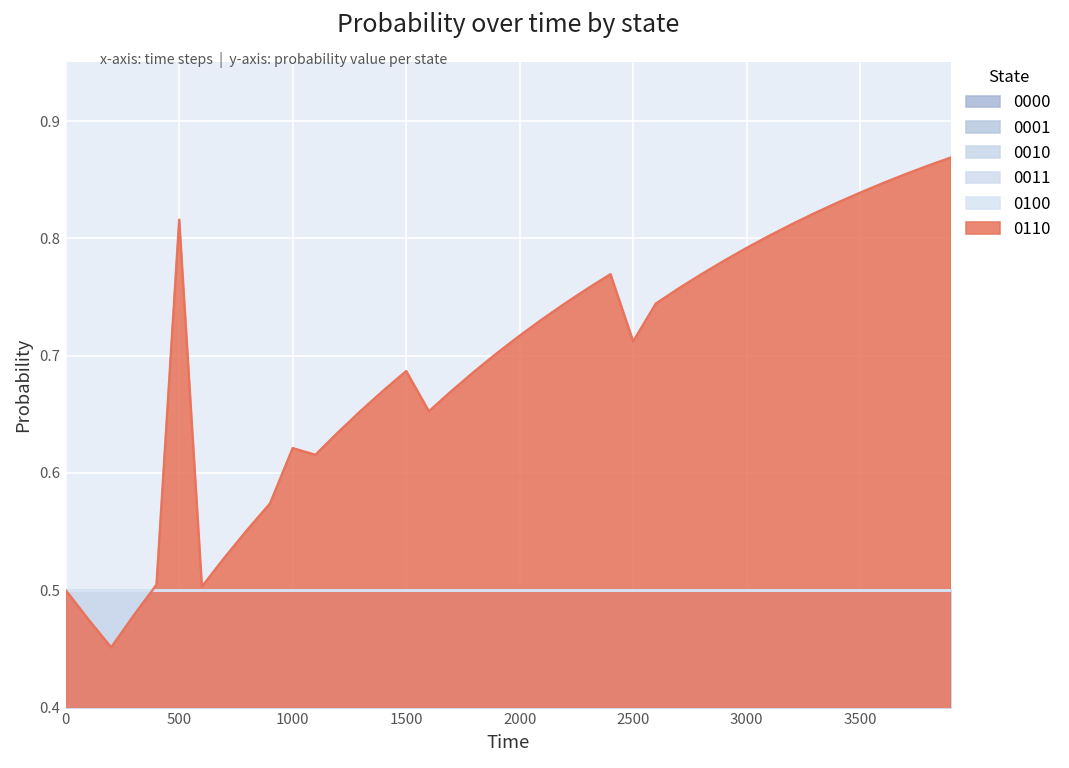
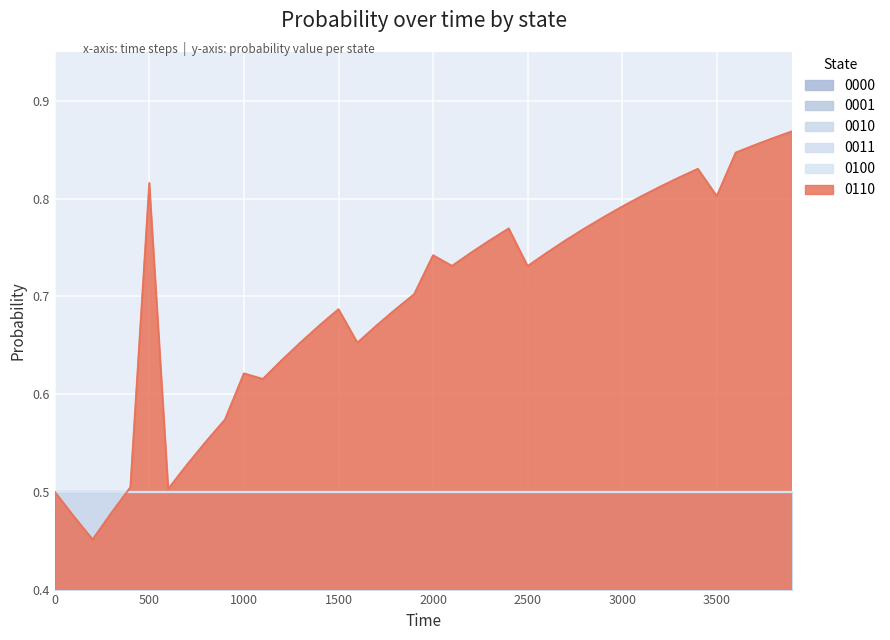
  {
    "0100": {
      "500": 0.50,
      "1000": 0.50,
      "1500": 0.50,
      "2000": 0.50,
      "2500": 0.50,
      "3000": 0.50,
      "3500": 0.50
    },
    "0110": {
      "500": 0.82,
      "1000": 0.62,
      "1500": 0.69,
-     "2000": 0.72,
-     "2500": 0.71,
+     "2000": 0.74,
+     "2500": 0.73,
      "3000": 0.79,
-     "3500": 0.84
+     "3500": 0.80
    }
  }
